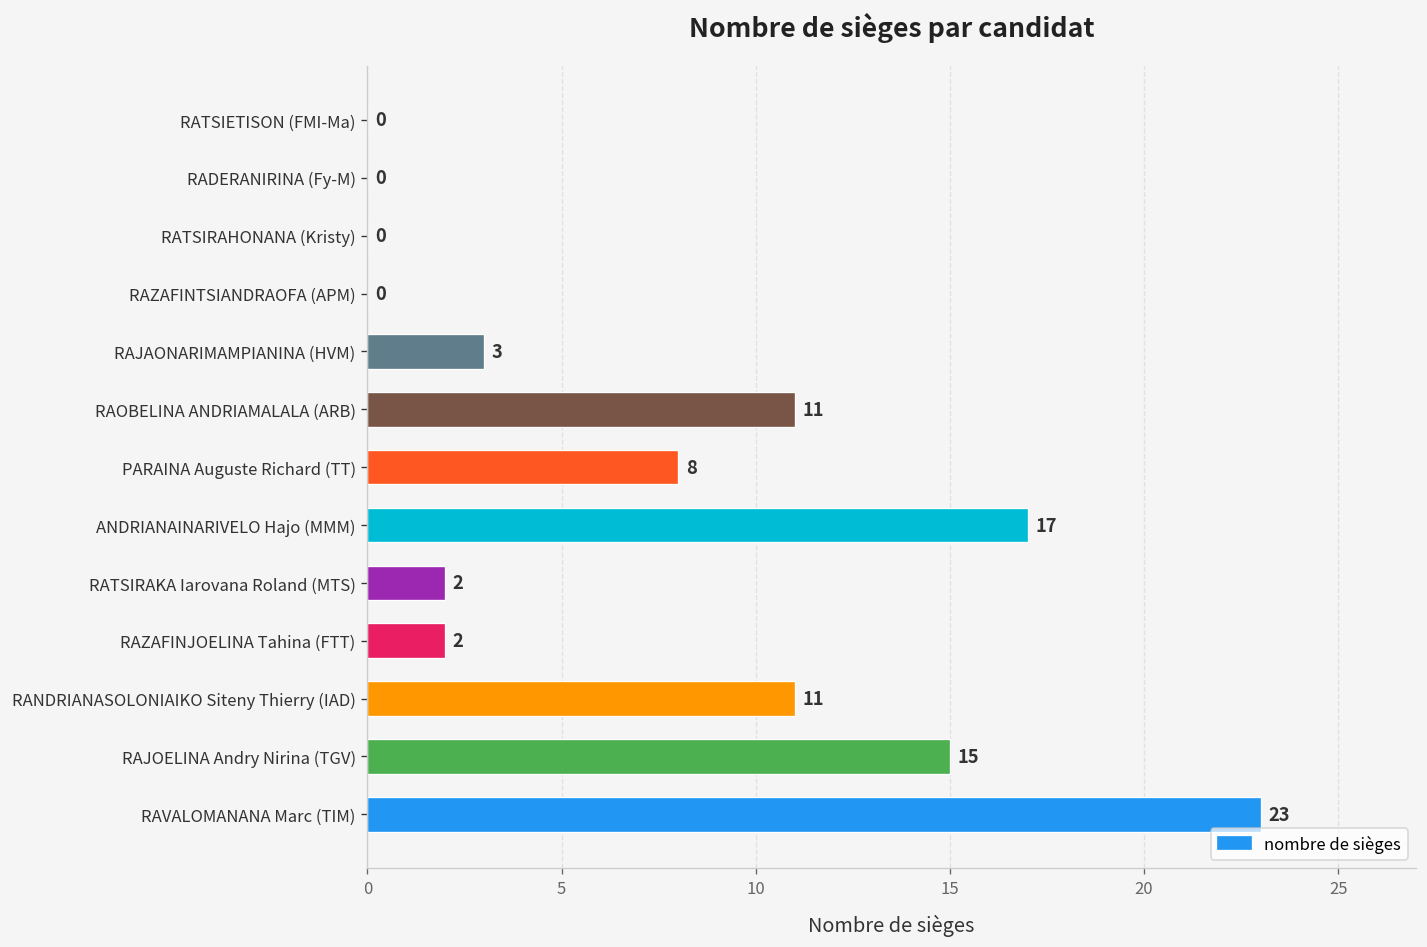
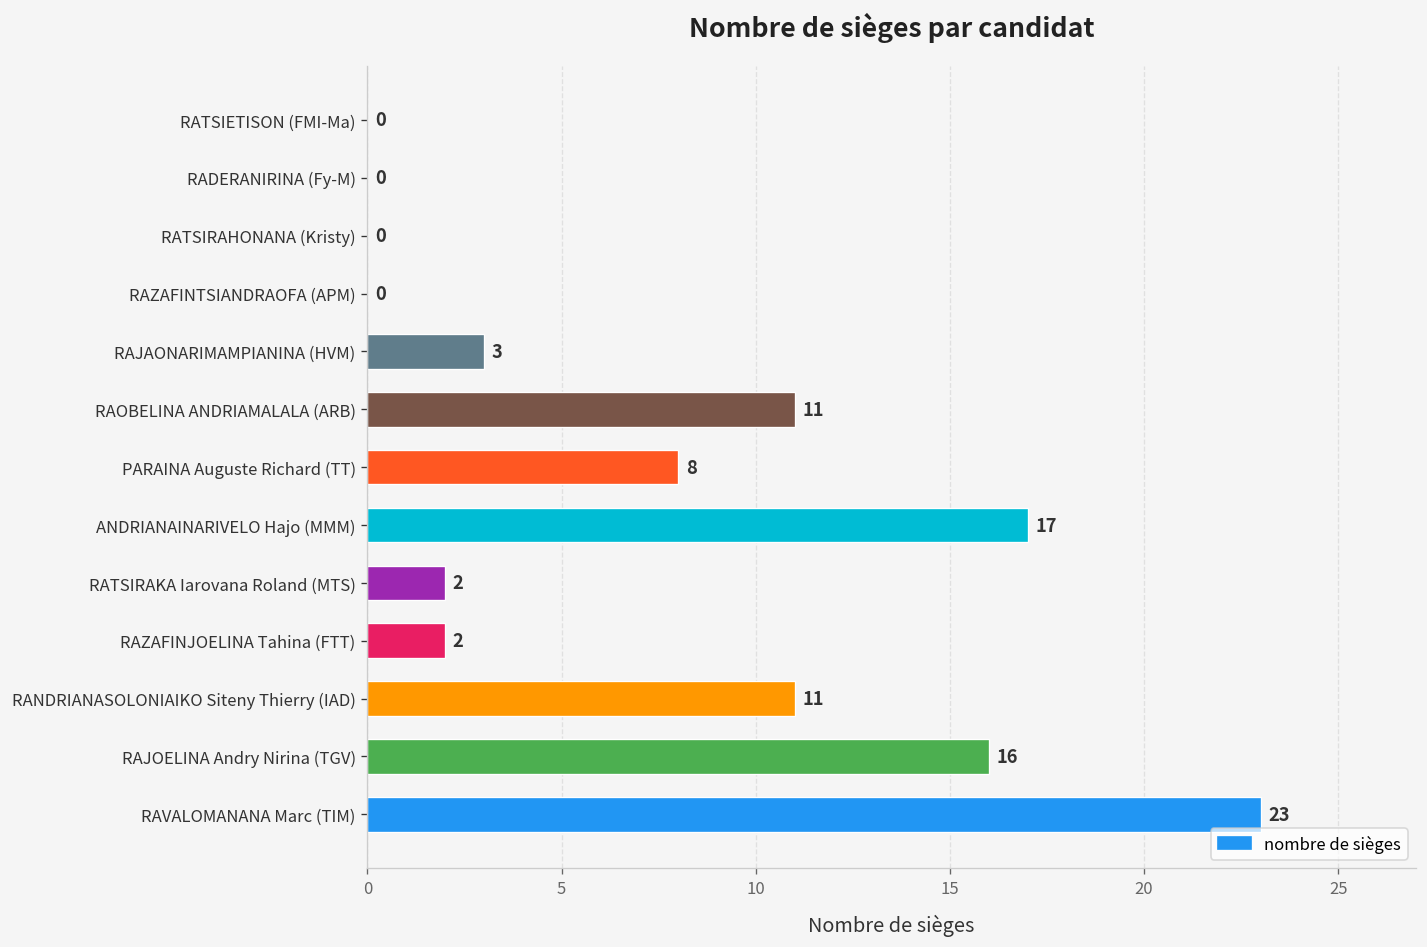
  {
    "RATSIETISON (FMI-Ma)": 0,
    "RADERANIRINA (Fy-M)": 0,
    "RATSIRAHONANA (Kristy)": 0,
    "RAZAFINTSIANDRAOFA (APM)": 0,
    "RAJAONARIMAMPIANINA (HVM)": 3,
    "RAOBELINA ANDRIAMALALA (ARB)": 11,
    "PARAINA Auguste Richard (TT)": 8,
    "ANDRIANAINARIVELO Hajo (MMM)": 17,
    "RATSIRAKA Iarovana Roland (MTS)": 2,
    "RAZAFINJOELINA Tahina (FTT)": 2,
    "RANDRIANASOLONIAIKO Siteny Thierry (IAD)": 11,
-   "RAJOELINA Andry Nirina (TGV)": 15,
+   "RAJOELINA Andry Nirina (TGV)": 16,
    "RAVALOMANANA Marc (TIM)": 23
  }
